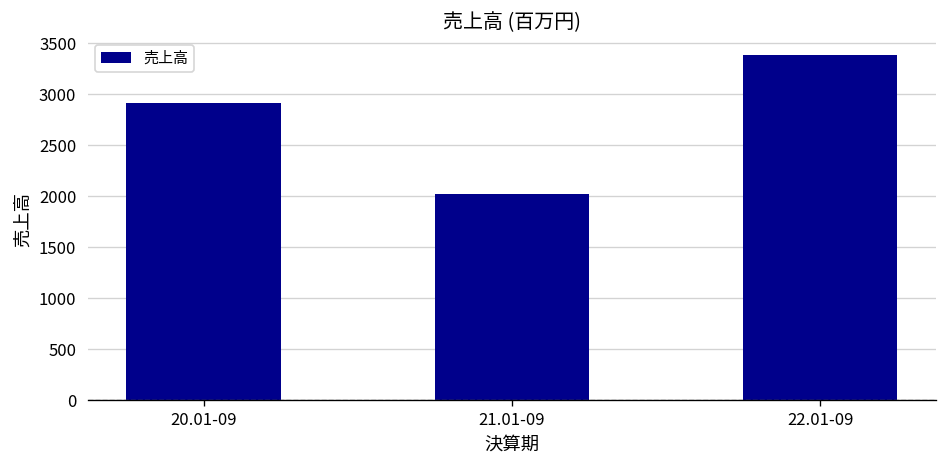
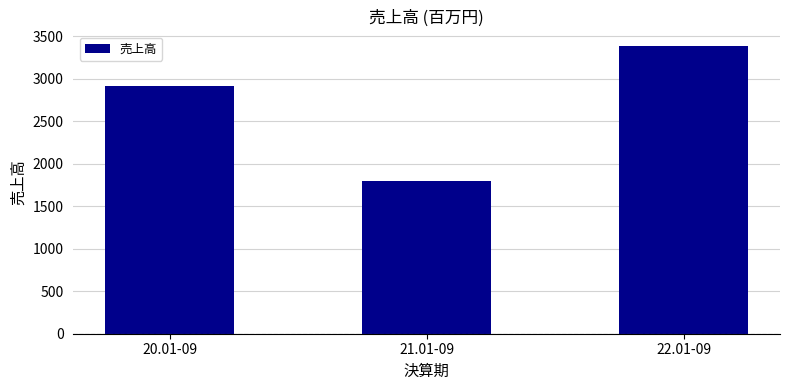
  {
    "20.01-09": 2900,
-   "21.01-09": 2000,
+   "21.01-09": 1800,
    "22.01-09": 3400
  }
